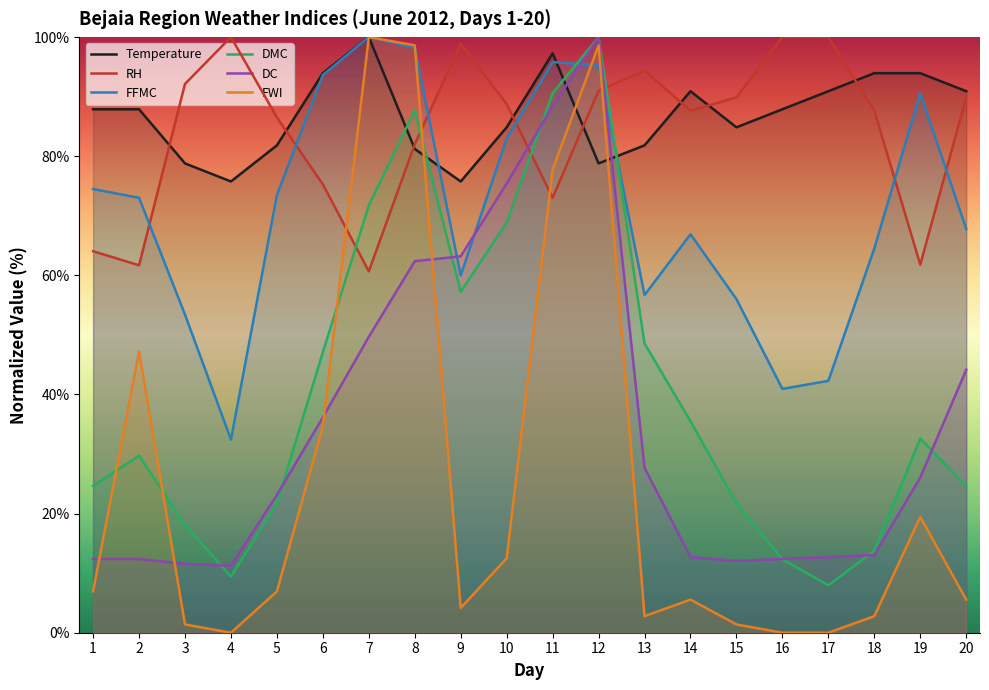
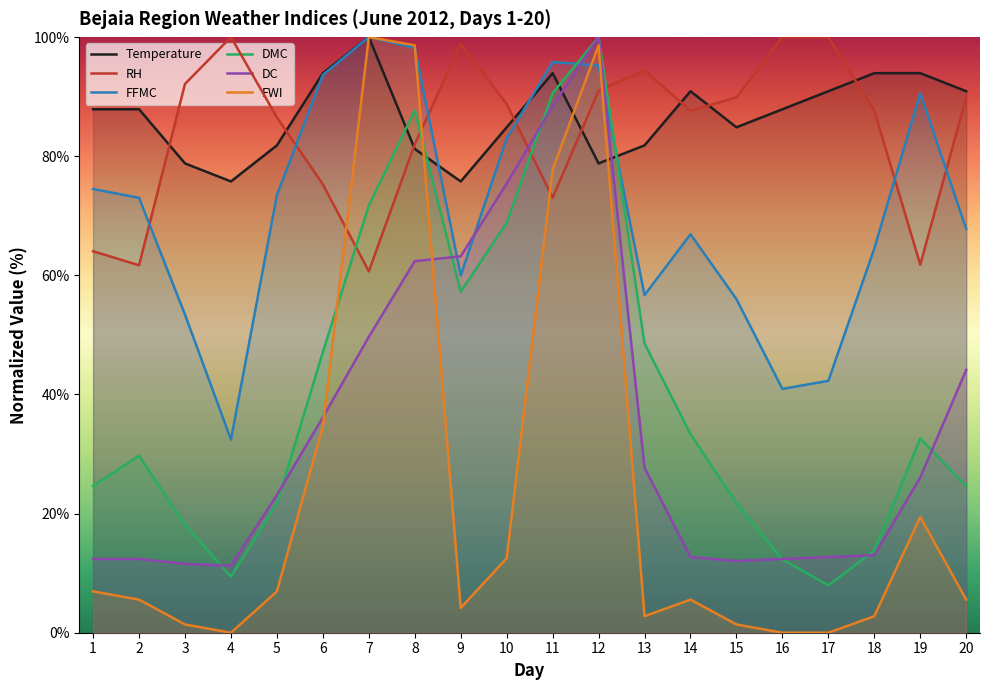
  {
    "Temperature": {
      "1": "88%",
      "2": "88%",
      "3": "79%",
      "4": "76%",
      "5": "82%",
      "8": "81%",
      "9": "76%",
      "10": "85%",
-     "11": "97%",
+     "11": "94%",
      "12": "79%",
      "13": "82%",
      "14": "91%",
      "15": "85%",
      "16": "88%",
      "17": "91%",
      "18": "94%",
      "19": "94%",
      "20": "91%"
    },
    "RH": {
      "1": "64%",
      "2": "62%",
      "4": "100%",
      "5": "87%",
      "6": "75%",
      "7": "61%",
      "8": "82%",
      "9": "99%",
      "10": "89%",
      "11": "73%",
      "12": "91%",
      "13": "94%",
      "14": "88%",
      "15": "90%",
      "16": "100%",
      "17": "100%",
      "18": "88%",
      "19": "62%",
      "20": "90%"
    },
    "FFMC": {
      "1": "74%",
      "2": "73%",
      "3": "53%",
      "4": "32%",
      "5": "73%",
      "8": "98%",
      "9": "60%",
      "10": "83%",
      "11": "96%",
      "12": "95%",
      "13": "57%",
      "14": "67%",
      "15": "56%",
      "16": "41%",
      "17": "42%",
      "18": "65%",
      "19": "91%",
      "20": "68%"
    },
    "DMC": {
      "1": "25%",
      "2": "30%",
      "3": "18%",
      "4": "9%",
      "5": "22%",
      "6": "47%",
      "7": "72%",
      "8": "88%",
      "9": "57%",
      "10": "69%",
      "11": "91%",
      "13": "49%",
-     "14": "36%",
+     "14": "33%",
      "15": "22%",
      "17": "8%",
      "18": "14%",
      "19": "33%",
      "20": "25%"
    },
    "DC": {
      "1": "12%",
      "2": "12%",
      "3": "12%",
      "4": "11%",
      "5": "23%",
      "6": "36%",
      "7": "50%",
      "8": "62%",
      "9": "63%",
      "10": "75%",
      "11": "88%",
      "13": "28%",
      "14": "13%",
      "15": "12%",
      "17": "13%",
      "18": "13%",
      "19": "26%",
      "20": "44%"
    },
    "FWI": {
      "1": "7%",
-     "2": "47%",
+     "2": "6%",
      "3": "1%",
      "4": "0%",
      "5": "7%",
      "6": "35%",
      "8": "99%",
      "9": "4%",
      "10": "13%",
      "11": "78%",
      "12": "99%",
      "13": "3%",
      "14": "6%",
      "15": "1%",
      "16": "0%",
      "17": "0%",
      "18": "3%",
      "19": "19%",
      "20": "6%"
    }
  }
